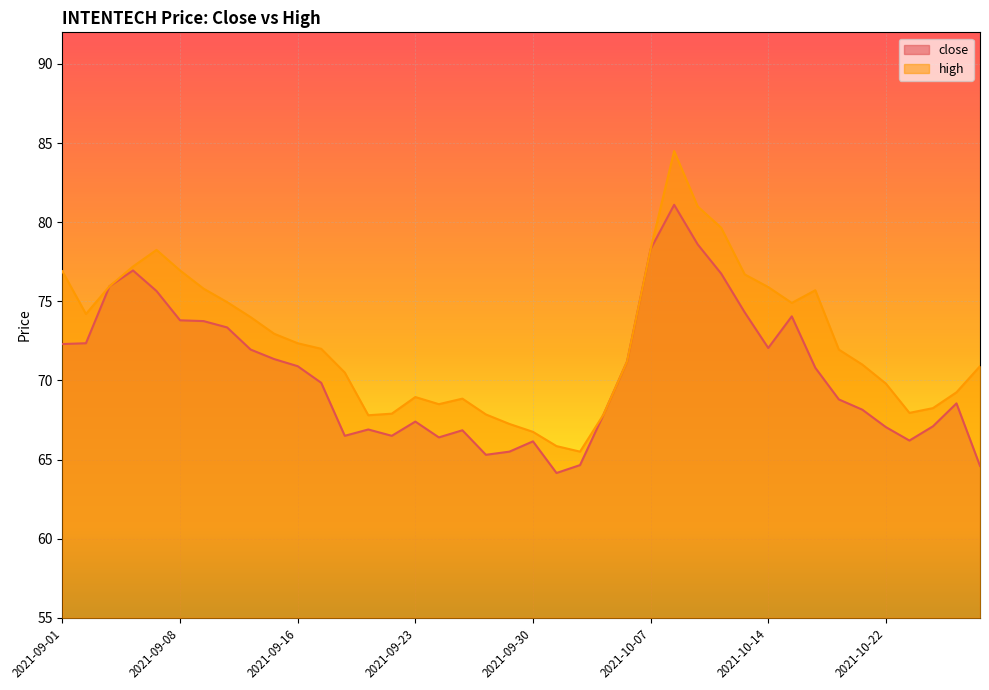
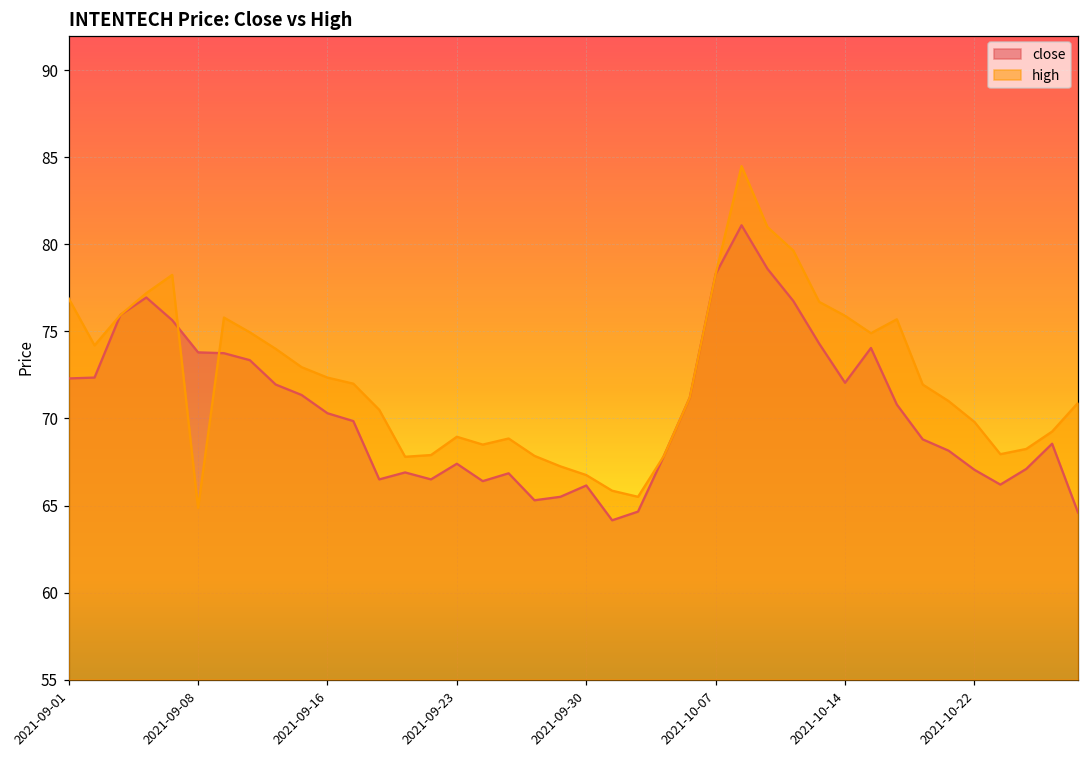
  {
    "close": {
      "2021-09-01": 72.3,
      "2021-09-08": 73.8,
-     "2021-09-16": 70.9,
+     "2021-09-16": 70.3,
      "2021-09-23": 67.4,
      "2021-09-30": 66.2,
      "2021-10-14": 72.1,
      "2021-10-22": 67.1
    },
    "high": {
      "2021-09-01": 76.9,
-     "2021-09-08": 77.0,
+     "2021-09-08": 64.9,
      "2021-09-16": 72.4,
      "2021-09-23": 69.0,
      "2021-09-30": 66.8,
      "2021-10-14": 75.9,
      "2021-10-22": 69.8
    }
  }
